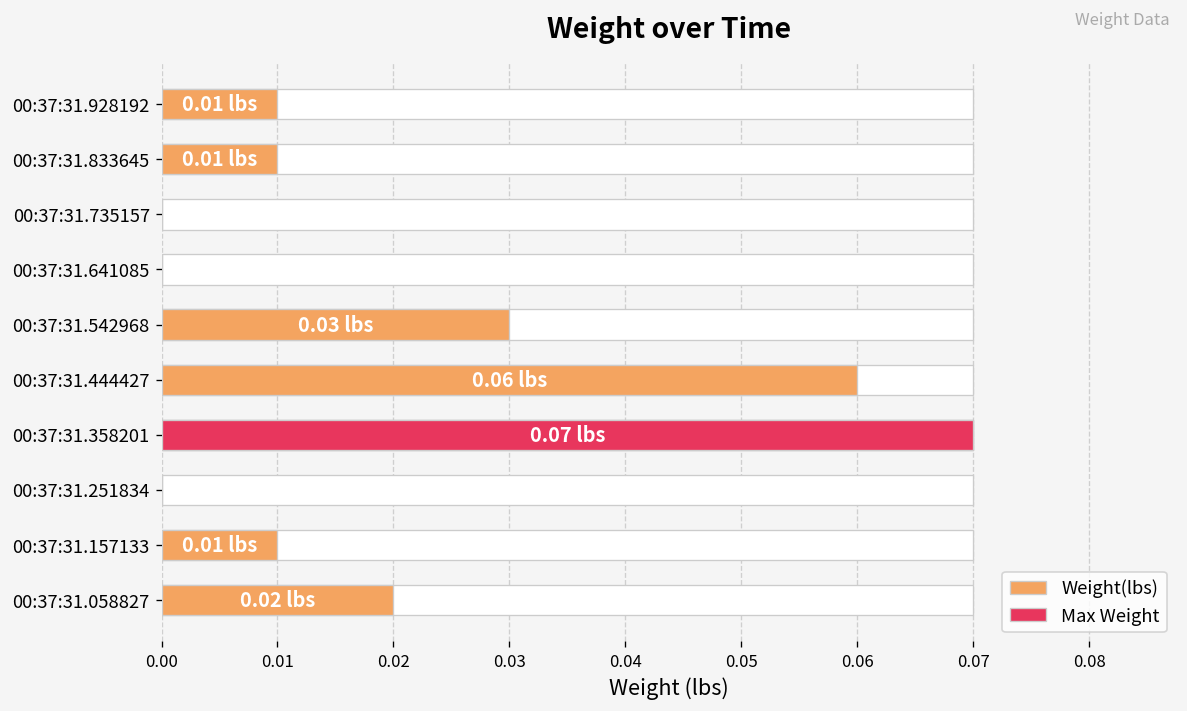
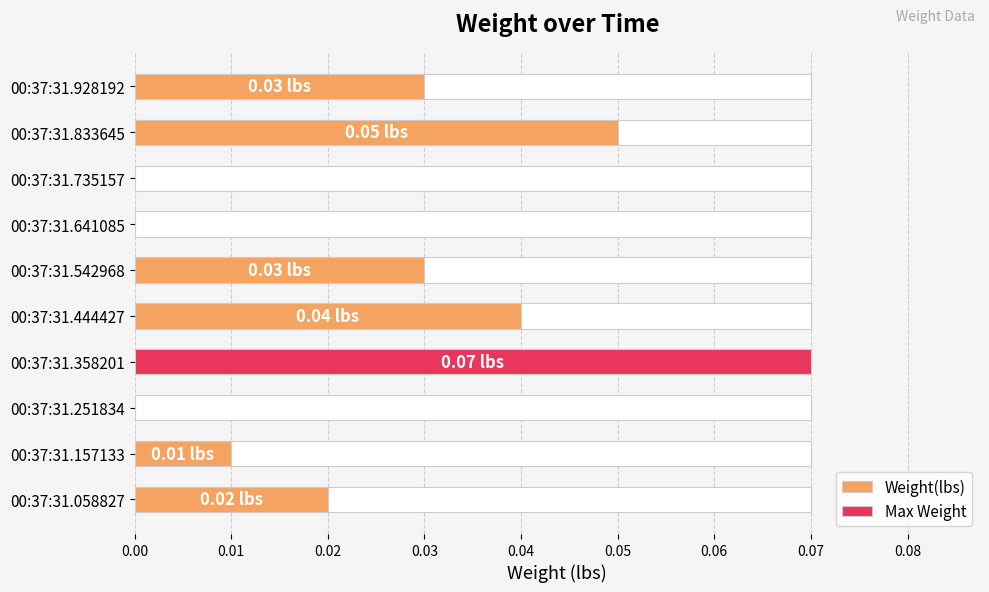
  {
    "Weight(lbs)": {
-     "00:37:31.928192": 0.01,
-     "00:37:31.833645": 0.01,
-     "00:37:31.444427": 0.06,
+     "00:37:31.928192": 0.03,
+     "00:37:31.833645": 0.05,
+     "00:37:31.444427": 0.04,
      "00:37:31.358201": 0.07
    },
    "Max Weight": {
      "00:37:31.358201": 0.07
    }
  }
